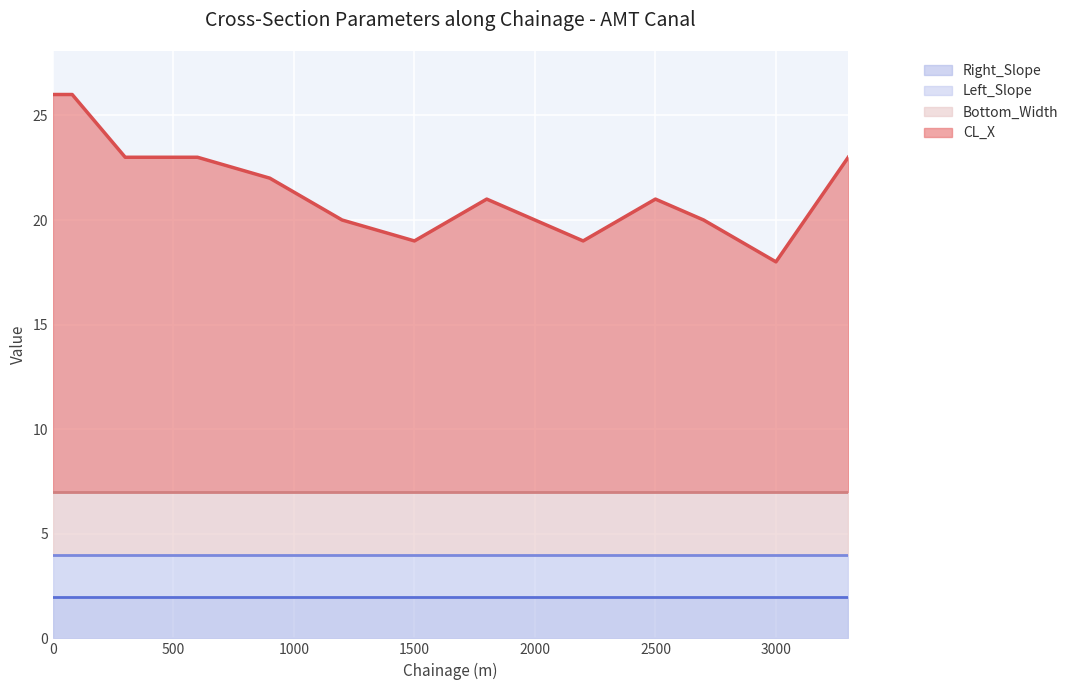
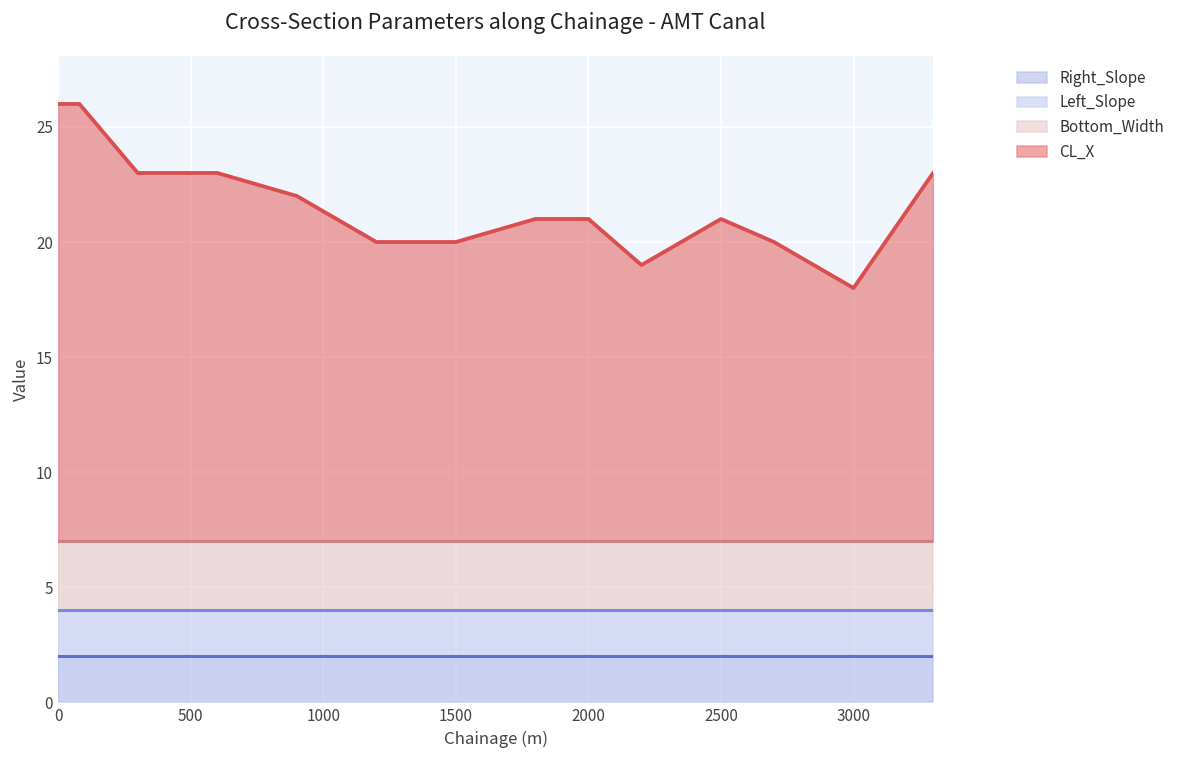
  {
    "CL_X": {
      "0": 26.0,
-     "1500": 19.0,
-     "2000": 20.0,
+     "1500": 20.0,
+     "2000": 21.0,
      "2500": 21.0,
      "3000": 18.0
    }
  }
